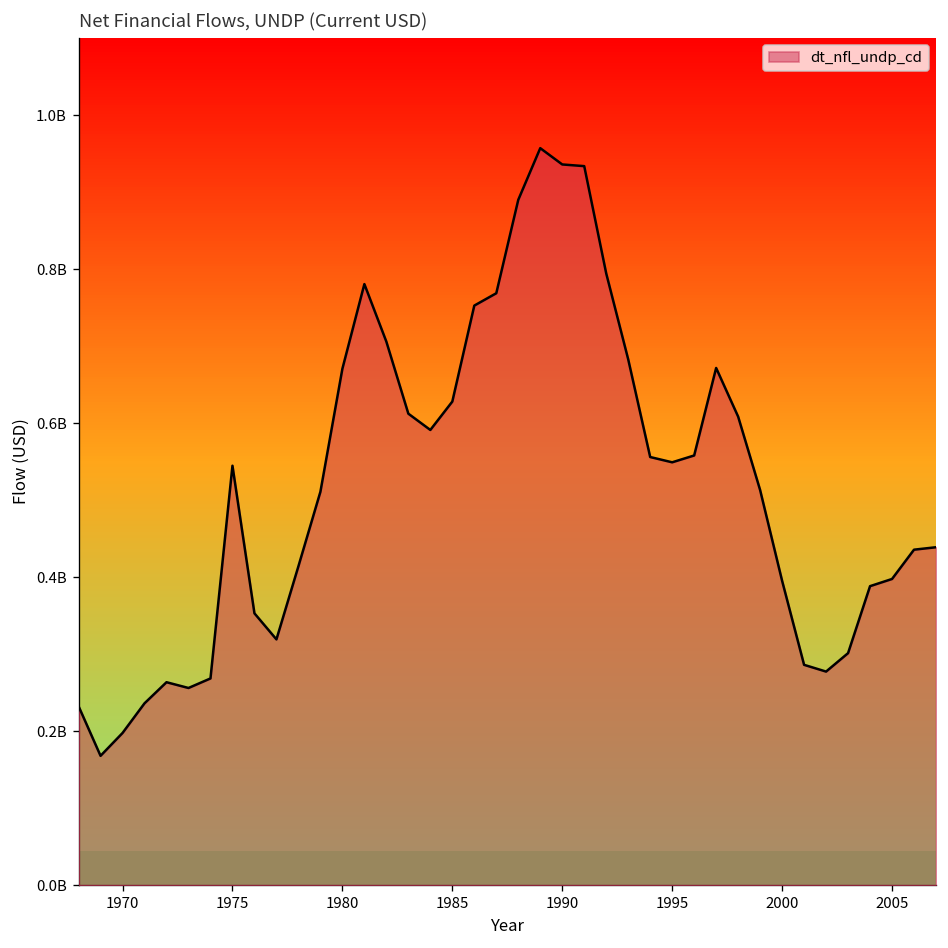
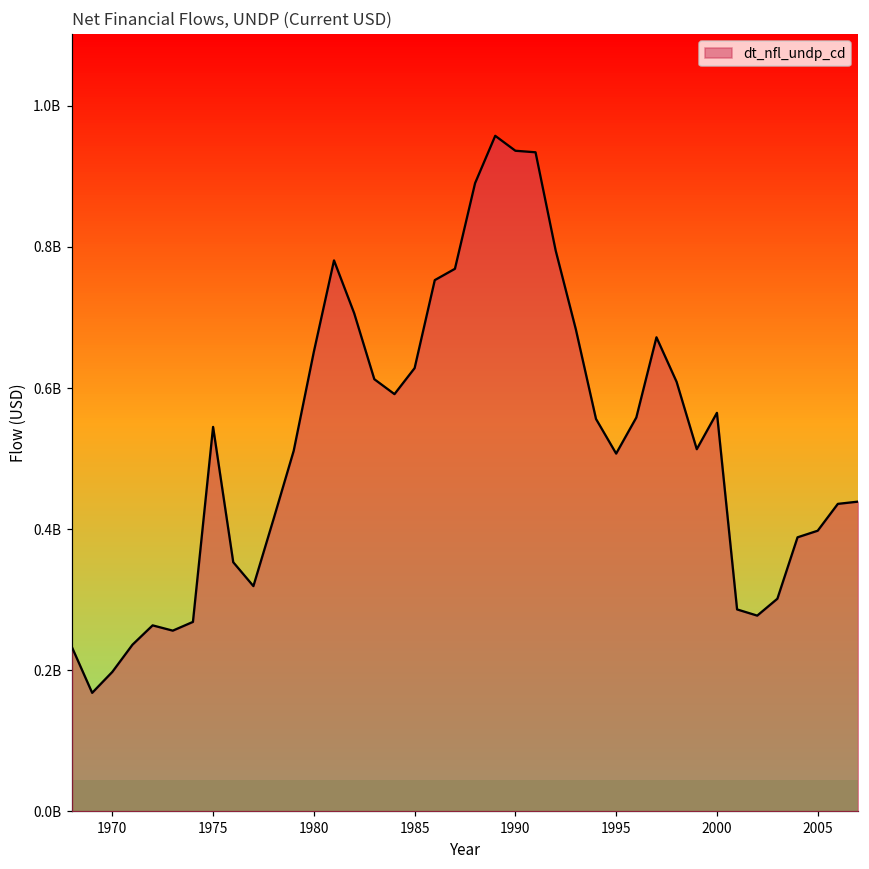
  {
    "1970": 200000000,
    "1975": 540000000,
-   "1980": 670000000,
+   "1980": 650000000,
    "1985": 630000000,
    "1990": 940000000,
-   "1995": 550000000,
-   "2000": 400000000,
+   "1995": 510000000,
+   "2000": 560000000,
    "2005": 400000000
  }
